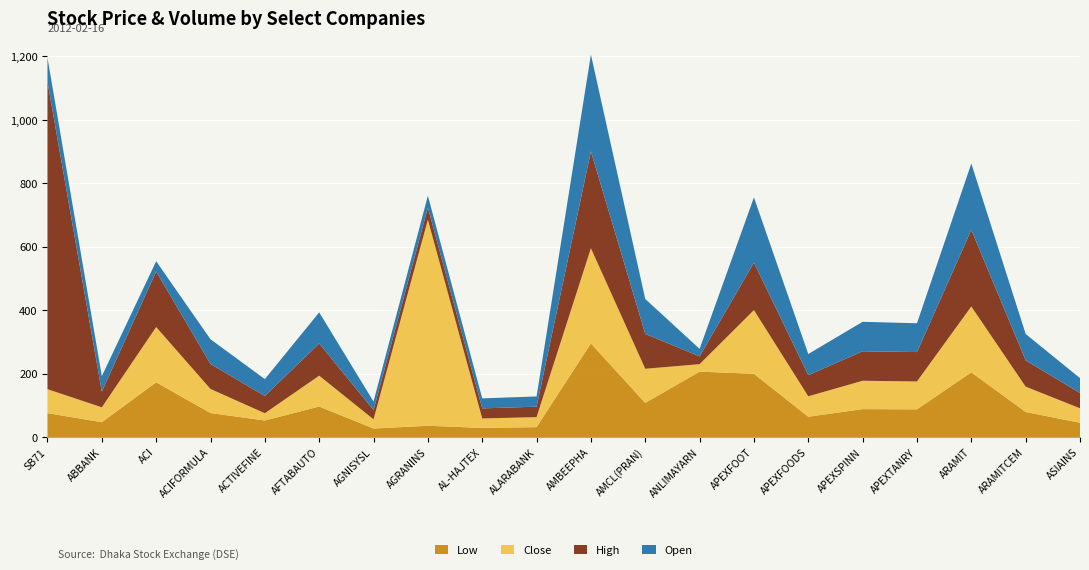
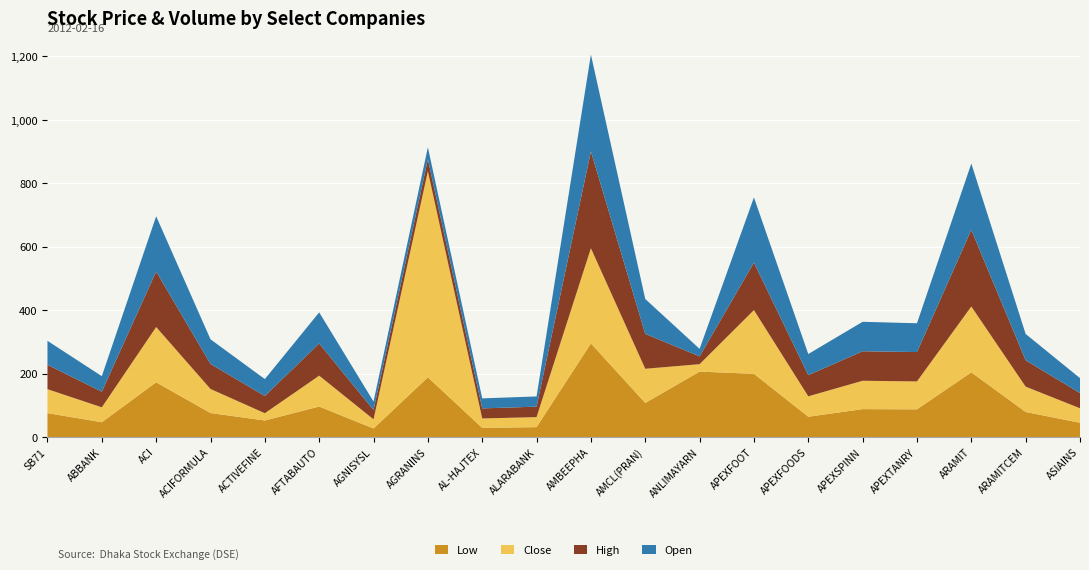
  {
    "Low": {
      "SB71": 80,
      "ABBANK": 50,
      "ACI": 170,
      "ACIFORMULA": 80,
      "ACTIVEFINE": 50,
      "AFTABAUTO": 100,
      "AGNISYSL": 30,
-     "AGRANINS": 40,
+     "AGRANINS": 190,
      "AL-HAJTEX": 30,
      "ALARABANK": 30,
      "AMBEEPHA": 300,
      "AMCL(PRAN)": 110,
      "ANLIMAYARN": 210,
      "APEXFOOT": 200,
      "APEXFOODS": 60,
      "APEXSPINN": 90,
      "APEXTANRY": 90,
      "ARAMIT": 200,
      "ARAMITCEM": 80,
      "ASIAINS": 50
    },
    "Close": {
      "SB71": 80,
      "ABBANK": 50,
      "ACI": 170,
      "ACIFORMULA": 80,
      "ACTIVEFINE": 20,
      "AFTABAUTO": 100,
      "AGNISYSL": 30,
      "AGRANINS": 650,
      "AL-HAJTEX": 30,
      "ALARABANK": 30,
      "AMBEEPHA": 300,
      "AMCL(PRAN)": 110,
      "ANLIMAYARN": 20,
      "APEXFOOT": 200,
      "APEXFOODS": 60,
      "APEXSPINN": 90,
      "APEXTANRY": 90,
      "ARAMIT": 210,
      "ARAMITCEM": 80,
      "ASIAINS": 50
    },
    "High": {
-     "SB71": 970,
+     "SB71": 80,
      "ABBANK": 50,
      "ACI": 170,
      "ACIFORMULA": 80,
      "ACTIVEFINE": 50,
      "AFTABAUTO": 100,
      "AGNISYSL": 30,
      "AGRANINS": 40,
      "AL-HAJTEX": 30,
      "ALARABANK": 30,
      "AMBEEPHA": 310,
      "AMCL(PRAN)": 110,
      "ANLIMAYARN": 20,
      "APEXFOOT": 150,
      "APEXFOODS": 70,
      "APEXSPINN": 90,
      "APEXTANRY": 90,
      "ARAMIT": 240,
      "ARAMITCEM": 80,
      "ASIAINS": 50
    },
    "Open": {
      "SB71": 80,
      "ABBANK": 50,
-     "ACI": 30,
+     "ACI": 170,
      "ACIFORMULA": 80,
      "ACTIVEFINE": 50,
      "AFTABAUTO": 100,
      "AGNISYSL": 30,
      "AGRANINS": 40,
      "AL-HAJTEX": 30,
      "ALARABANK": 30,
      "AMBEEPHA": 310,
      "AMCL(PRAN)": 110,
      "ANLIMAYARN": 20,
      "APEXFOOT": 210,
      "APEXFOODS": 70,
      "APEXSPINN": 90,
      "APEXTANRY": 90,
      "ARAMIT": 210,
      "ARAMITCEM": 80,
      "ASIAINS": 50
    }
  }
